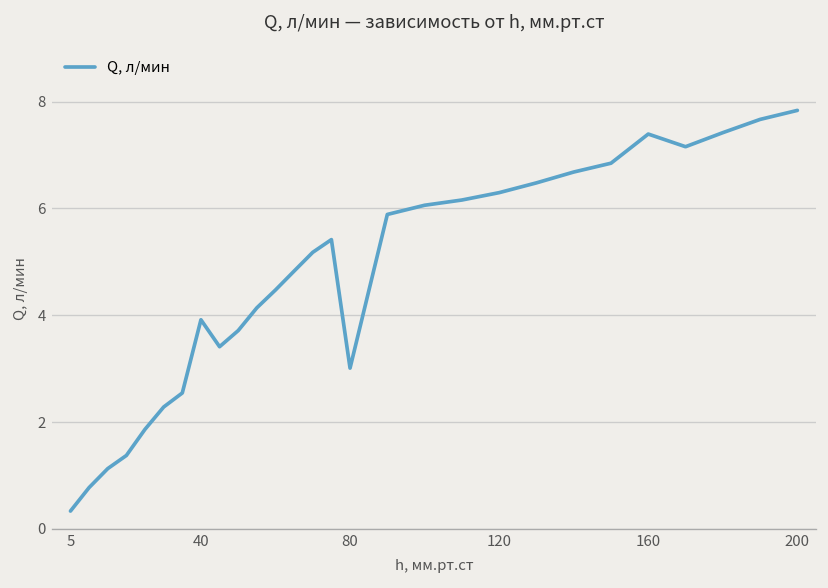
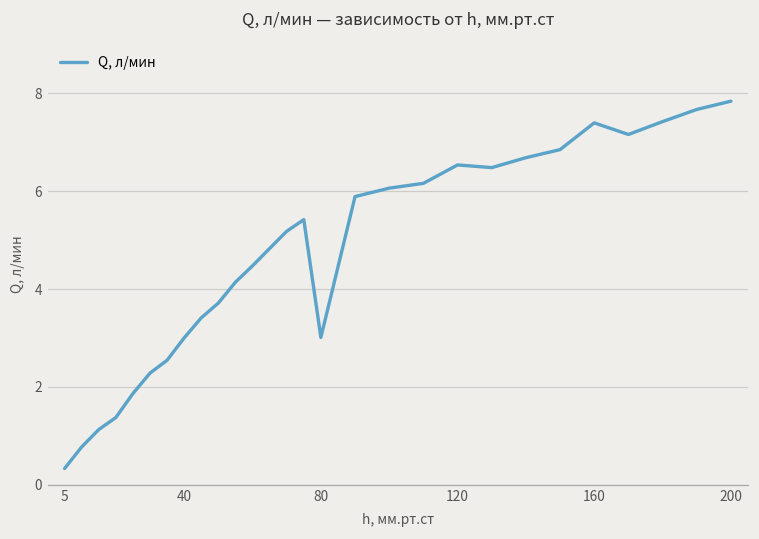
  {
    "5": 0.3,
-   "40": 3.9,
+   "40": 3.0,
    "80": 3.0,
-   "120": 6.3,
+   "120": 6.5,
    "160": 7.4,
    "200": 7.8
  }
